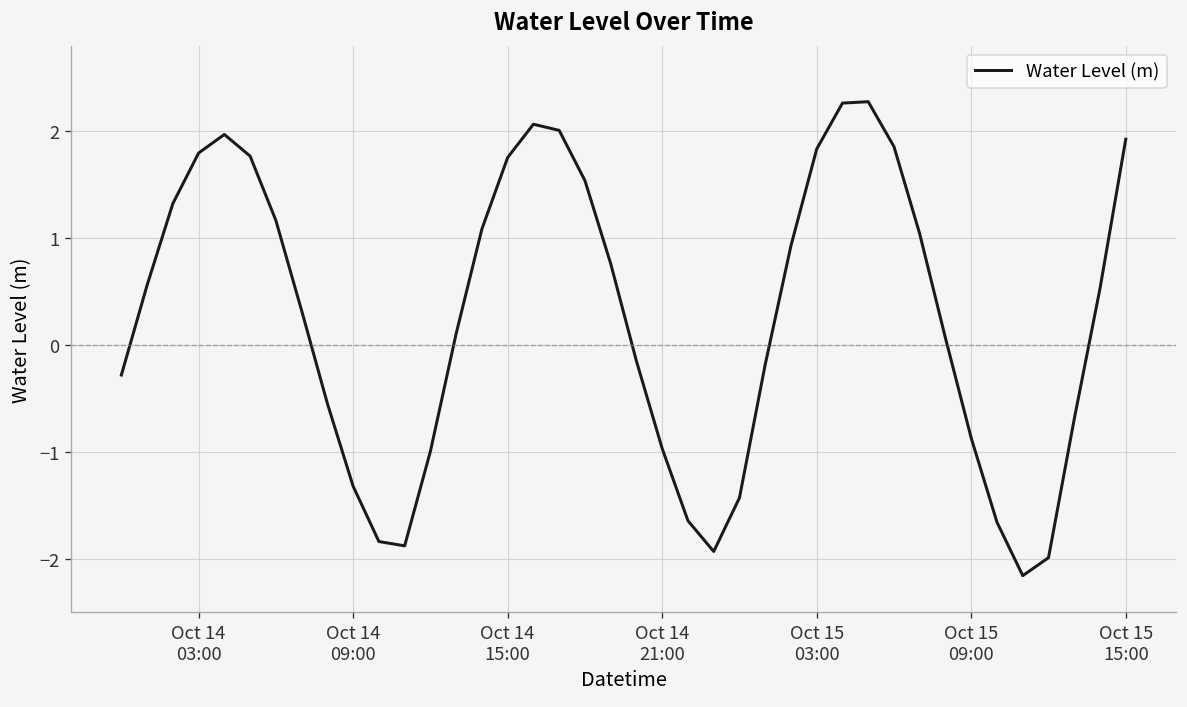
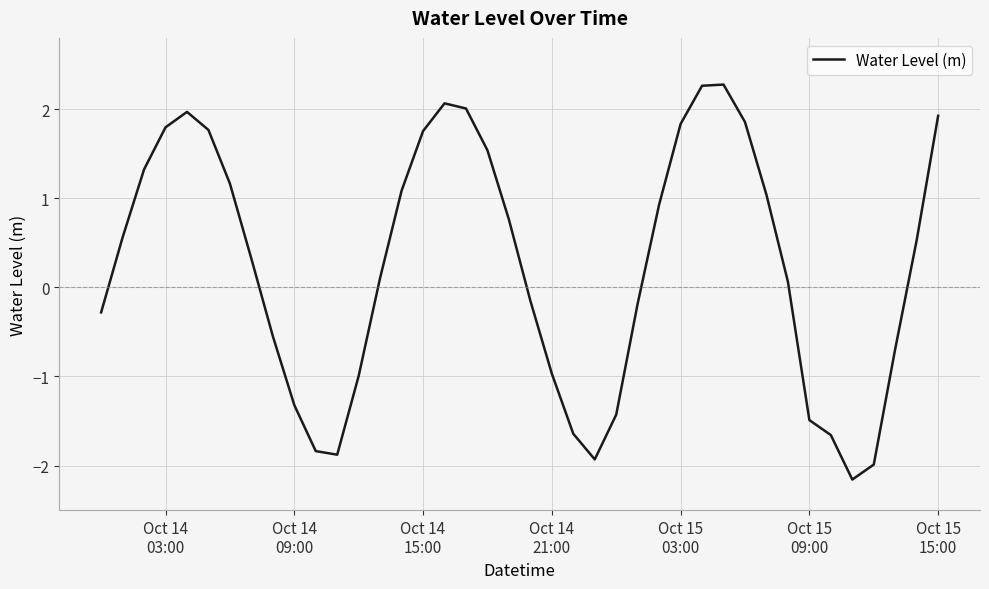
  {
    "Oct 14 03:00": 1.8,
    "Oct 14 09:00": -1.3,
    "Oct 14 15:00": 1.8,
    "Oct 14 21:00": -1.0,
    "Oct 15 03:00": 1.8,
-   "Oct 15 09:00": -0.9,
+   "Oct 15 09:00": -1.5,
    "Oct 15 15:00": 1.9
  }
